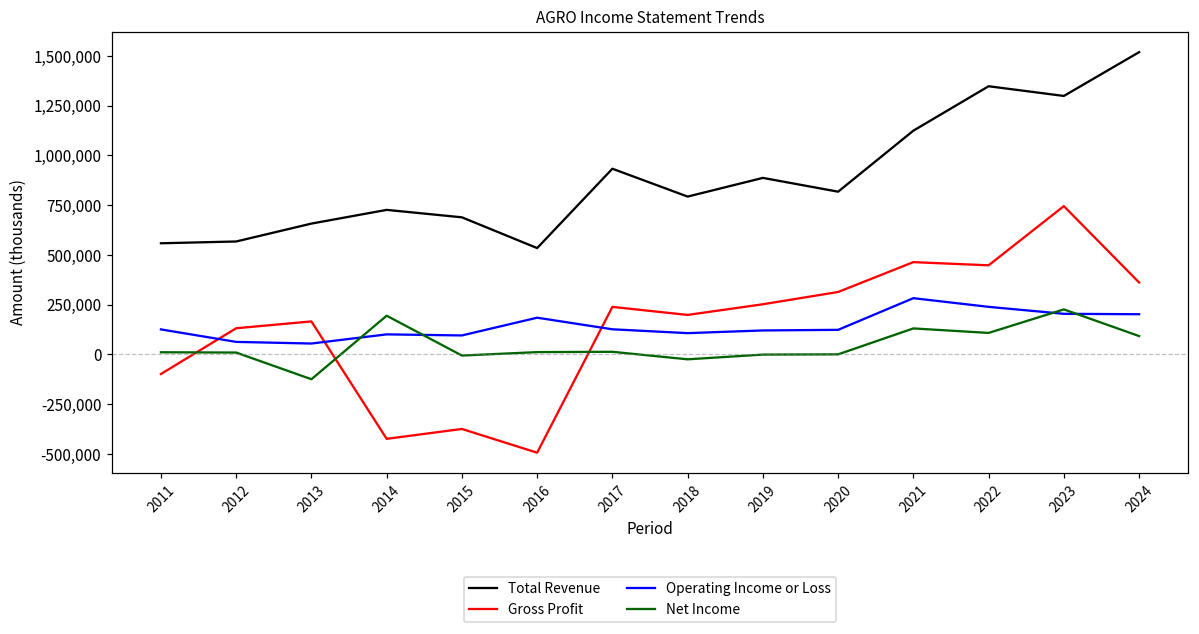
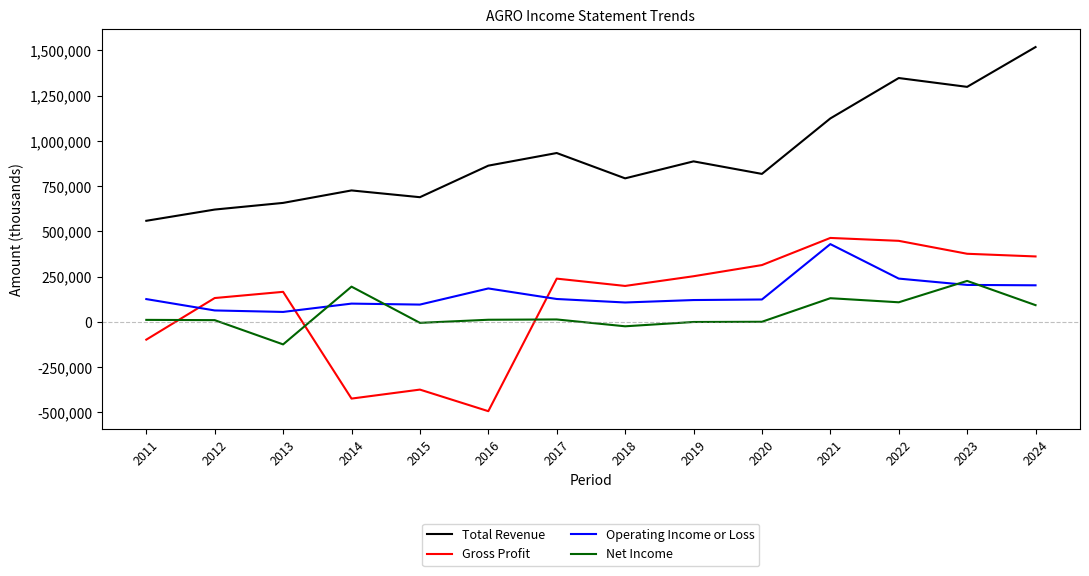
  {
    "Total Revenue": {
      "2011": "560,000",
-     "2012": "570,000",
+     "2012": "620,000",
      "2013": "660,000",
      "2014": "730,000",
      "2015": "690,000",
-     "2016": "530,000",
+     "2016": "860,000",
      "2017": "930,000",
      "2018": "790,000",
      "2019": "890,000",
      "2020": "820,000",
      "2021": "1,120,000",
      "2022": "1,350,000",
      "2023": "1,300,000",
      "2024": "1,520,000"
    },
    "Gross Profit": {
      "2011": "-100,000",
      "2012": "130,000",
      "2013": "170,000",
      "2014": "-420,000",
      "2015": "-370,000",
      "2016": "-490,000",
      "2017": "240,000",
      "2018": "200,000",
      "2019": "250,000",
      "2020": "310,000",
      "2021": "460,000",
      "2022": "450,000",
-     "2023": "750,000",
+     "2023": "380,000",
      "2024": "360,000"
    },
    "Operating Income or Loss": {
      "2011": "130,000",
      "2012": "60,000",
      "2013": "50,000",
      "2014": "100,000",
      "2015": "100,000",
      "2016": "180,000",
      "2017": "130,000",
      "2018": "110,000",
      "2019": "120,000",
      "2020": "120,000",
-     "2021": "280,000",
+     "2021": "430,000",
      "2022": "240,000",
      "2023": "200,000",
      "2024": "200,000"
    },
    "Net Income": {
      "2011": "10,000",
      "2012": "10,000",
      "2013": "-120,000",
      "2014": "190,000",
      "2015": "-10,000",
      "2016": "10,000",
      "2017": "10,000",
      "2018": "-20,000",
      "2019": "0",
      "2020": "0",
      "2021": "130,000",
      "2022": "110,000",
      "2023": "230,000",
      "2024": "90,000"
    }
  }
